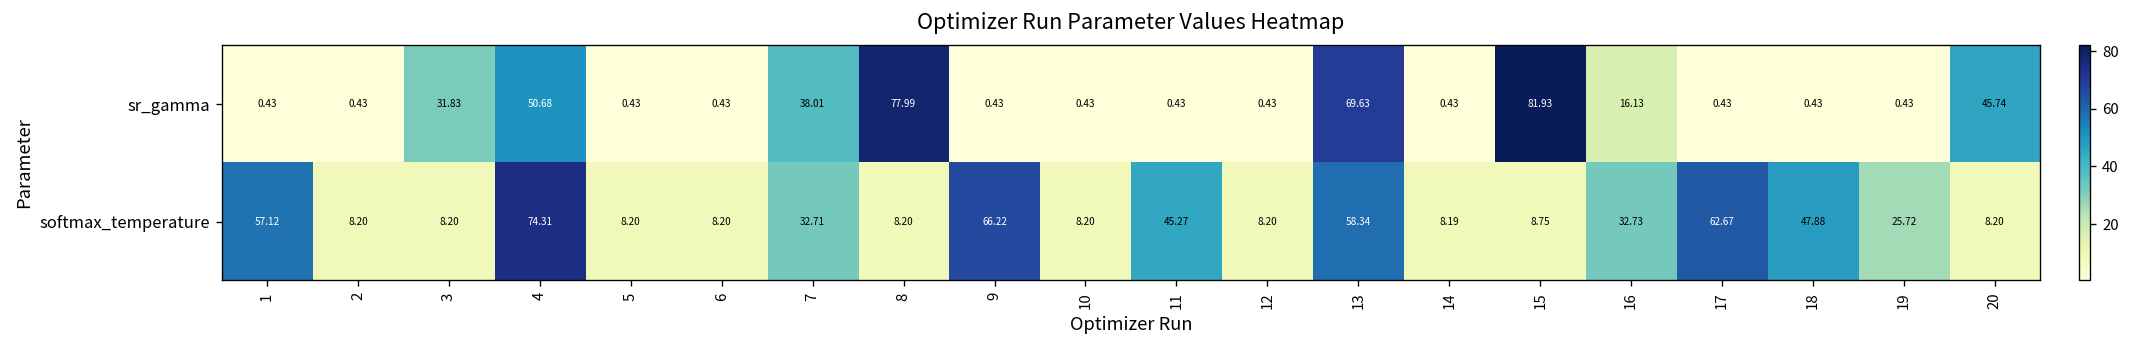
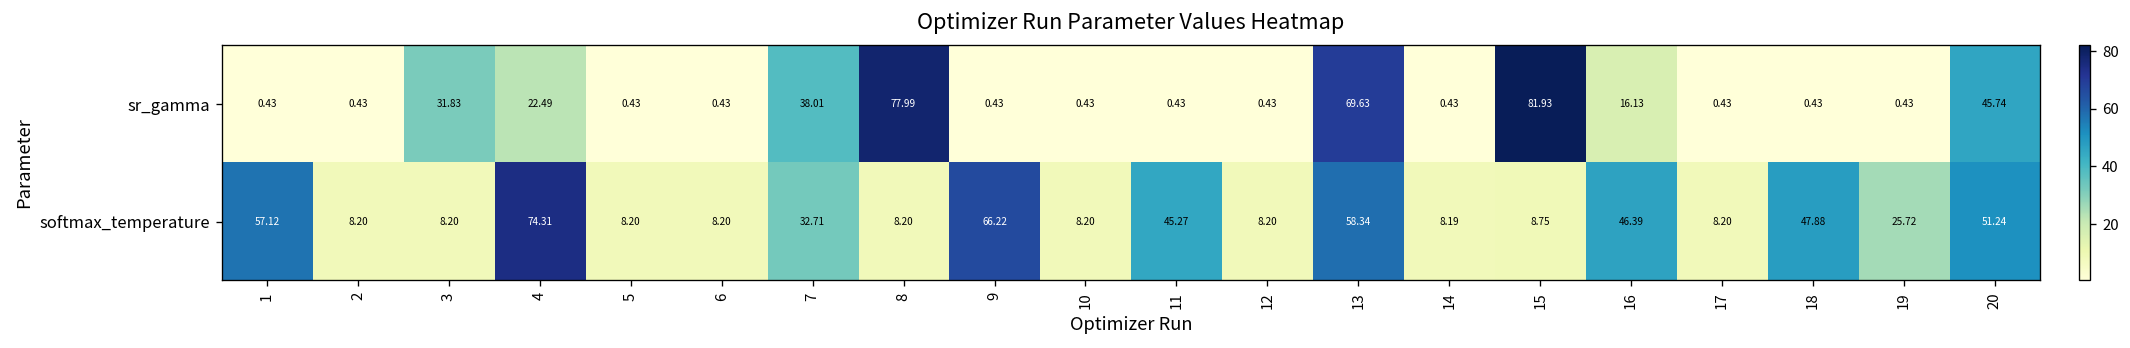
  {
    "sr_gamma": {
      "1": 0.43,
      "2": 0.43,
      "3": 31.83,
-     "4": 50.68,
+     "4": 22.49,
      "5": 0.43,
      "6": 0.43,
      "7": 38.01,
      "8": 77.99,
      "9": 0.43,
      "10": 0.43,
      "11": 0.43,
      "12": 0.43,
      "13": 69.63,
      "14": 0.43,
      "15": 81.93,
      "16": 16.13,
      "17": 0.43,
      "18": 0.43,
      "19": 0.43,
      "20": 45.74
    },
    "softmax_temperature": {
      "1": 57.12,
      "2": 8.20,
      "3": 8.20,
      "4": 74.31,
      "5": 8.20,
      "6": 8.20,
      "7": 32.71,
      "8": 8.20,
      "9": 66.22,
      "10": 8.20,
      "11": 45.27,
      "12": 8.20,
      "13": 58.34,
      "14": 8.19,
      "15": 8.75,
-     "16": 32.73,
-     "17": 62.67,
+     "16": 46.39,
+     "17": 8.20,
      "18": 47.88,
      "19": 25.72,
-     "20": 8.20
+     "20": 51.24
    }
  }
